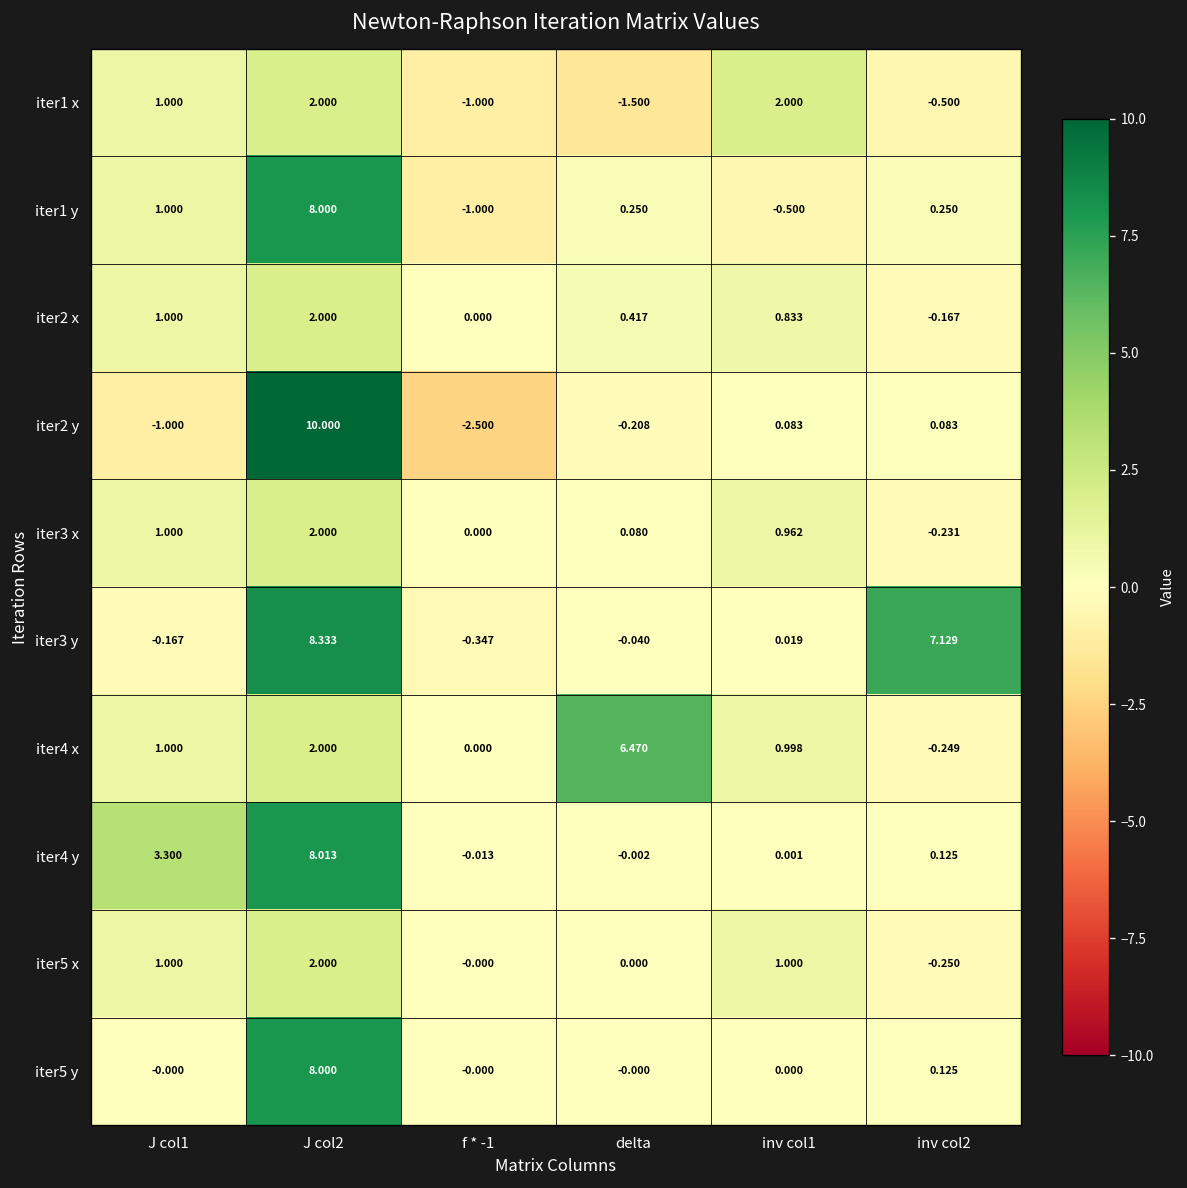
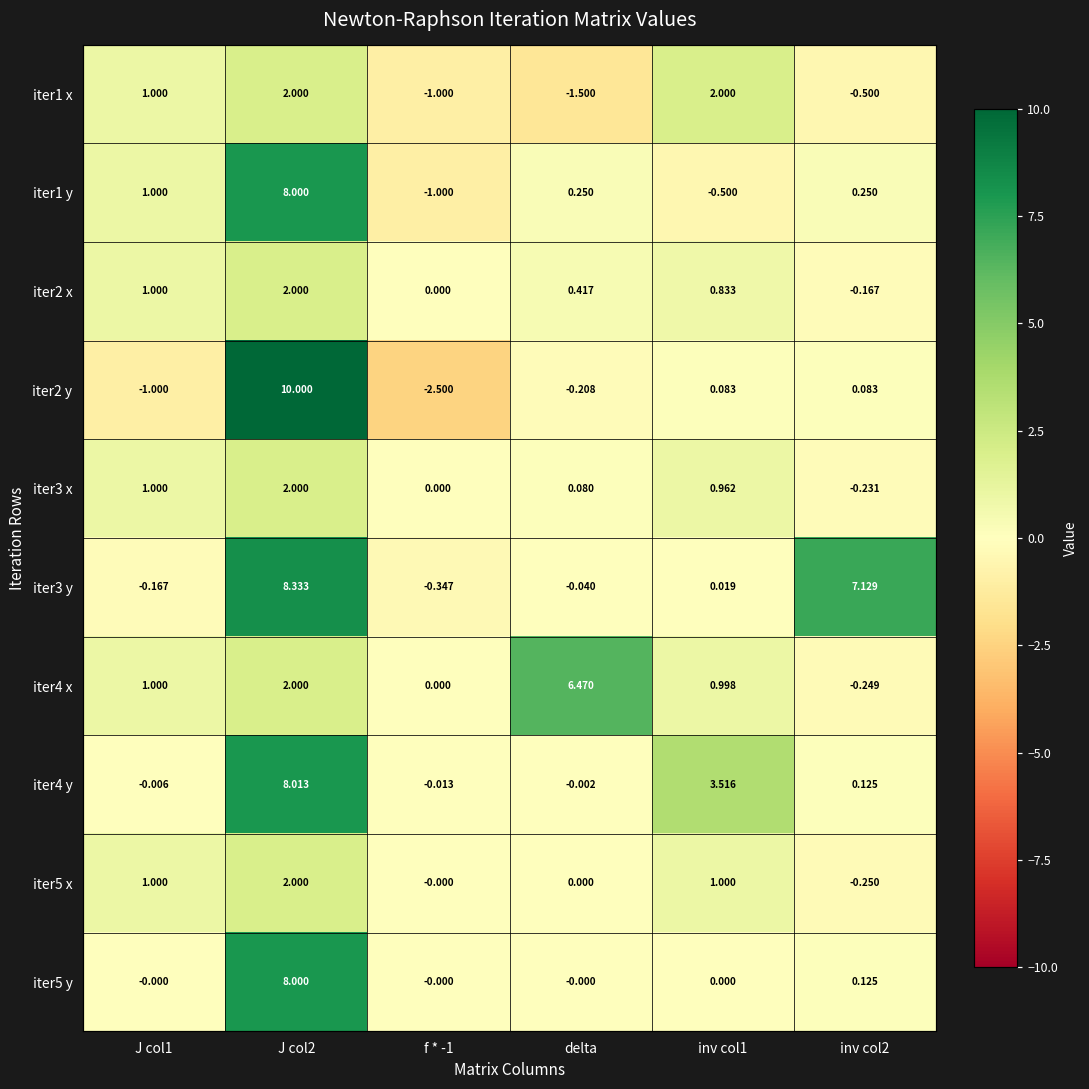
  {
    "iter1 x": {
      "J col1": 1.000,
      "J col2": 2.000,
      "f * -1": -1.000,
      "delta": -1.500,
      "inv col1": 2.000,
      "inv col2": -0.500
    },
    "iter1 y": {
      "J col1": 1.000,
      "J col2": 8.000,
      "f * -1": -1.000,
      "delta": 0.250,
      "inv col1": -0.500,
      "inv col2": 0.250
    },
    "iter2 x": {
      "J col1": 1.000,
      "J col2": 2.000,
      "f * -1": 0.000,
      "delta": 0.417,
      "inv col1": 0.833,
      "inv col2": -0.167
    },
    "iter2 y": {
      "J col1": -1.000,
      "J col2": 10.000,
      "f * -1": -2.500,
      "delta": -0.208,
      "inv col1": 0.083,
      "inv col2": 0.083
    },
    "iter3 x": {
      "J col1": 1.000,
      "J col2": 2.000,
      "f * -1": 0.000,
      "delta": 0.080,
      "inv col1": 0.962,
      "inv col2": -0.231
    },
    "iter3 y": {
      "J col1": -0.167,
      "J col2": 8.333,
      "f * -1": -0.347,
      "delta": -0.040,
      "inv col1": 0.019,
      "inv col2": 7.129
    },
    "iter4 x": {
      "J col1": 1.000,
      "J col2": 2.000,
      "f * -1": 0.000,
      "delta": 6.470,
      "inv col1": 0.998,
      "inv col2": -0.249
    },
    "iter4 y": {
-     "J col1": 3.300,
+     "J col1": -0.006,
      "J col2": 8.013,
      "f * -1": -0.013,
      "delta": -0.002,
-     "inv col1": 0.001,
+     "inv col1": 3.516,
      "inv col2": 0.125
    },
    "iter5 x": {
      "J col1": 1.000,
      "J col2": 2.000,
      "f * -1": -0.000,
      "delta": 0.000,
      "inv col1": 1.000,
      "inv col2": -0.250
    },
    "iter5 y": {
      "J col1": -0.000,
      "J col2": 8.000,
      "f * -1": -0.000,
      "delta": -0.000,
      "inv col1": 0.000,
      "inv col2": 0.125
    }
  }
